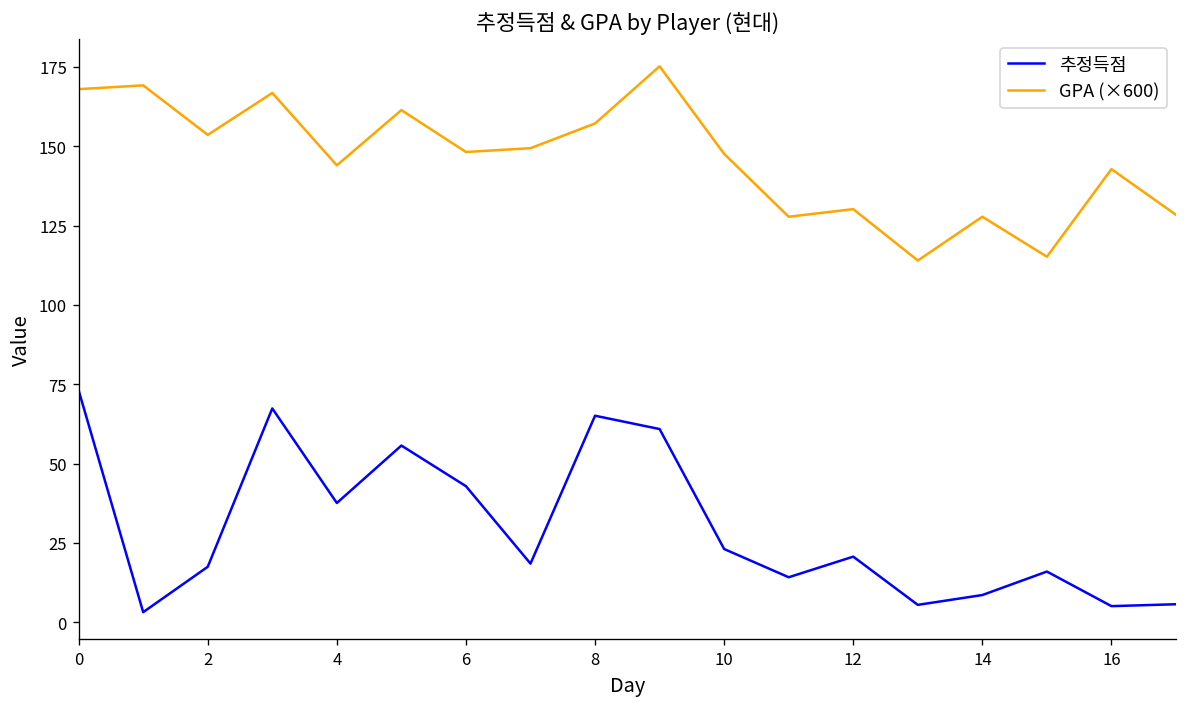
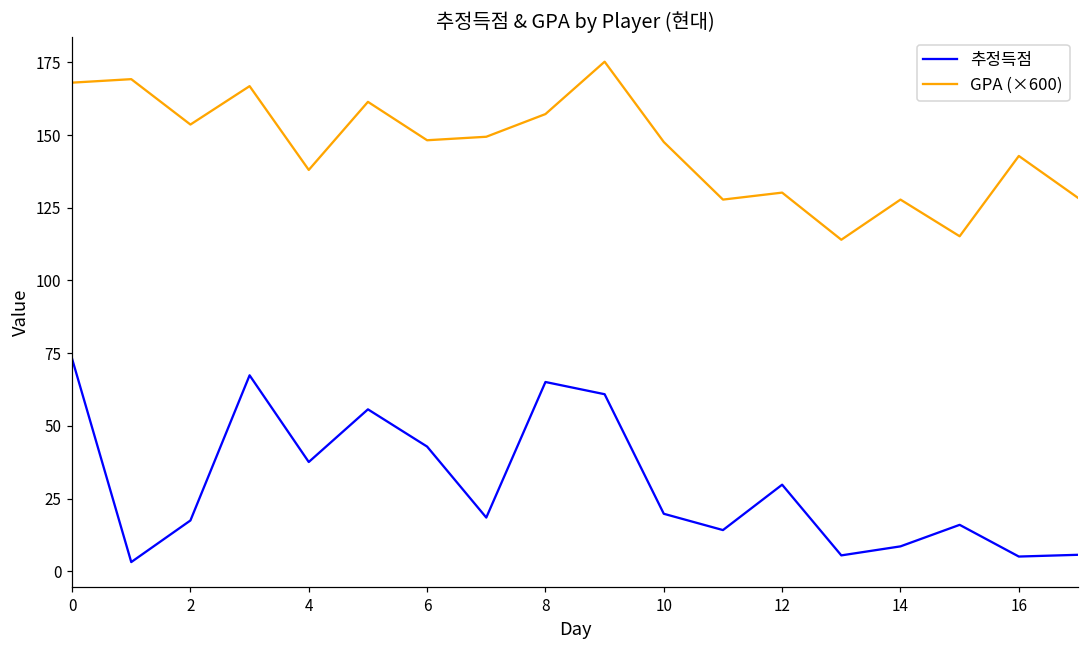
  {
    "추정득점": {
      "0": 73,
      "2": 18,
      "4": 38,
      "6": 43,
      "8": 65,
-     "10": 23,
-     "12": 21,
+     "10": 20,
+     "12": 30,
      "14": 9,
      "16": 5
    },
    "GPA (×600)": {
      "0": 168,
      "2": 154,
-     "4": 144,
+     "4": 138,
      "6": 148,
      "8": 157,
      "10": 148,
      "12": 130,
      "14": 128,
      "16": 143
    }
  }
